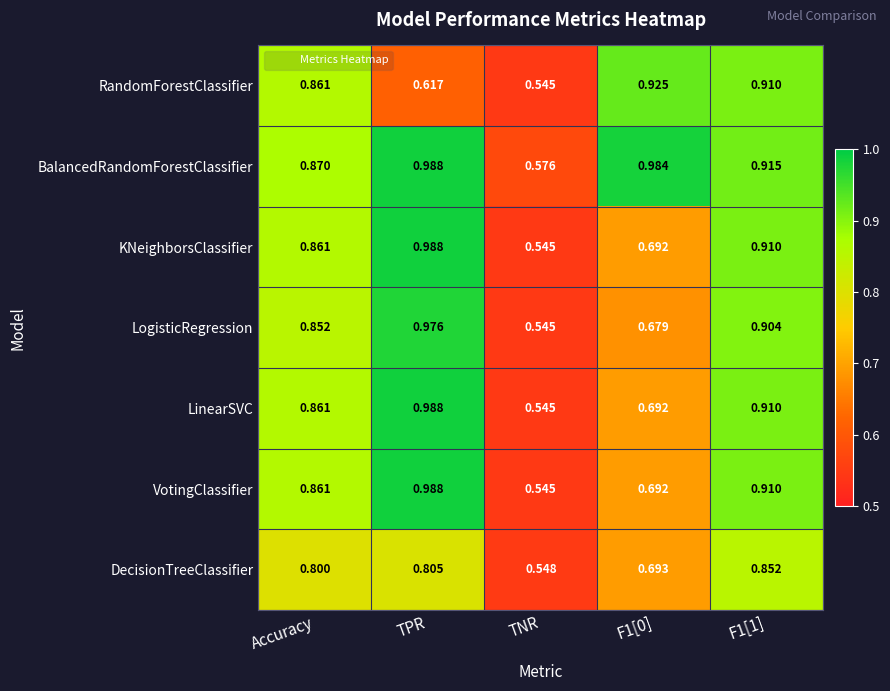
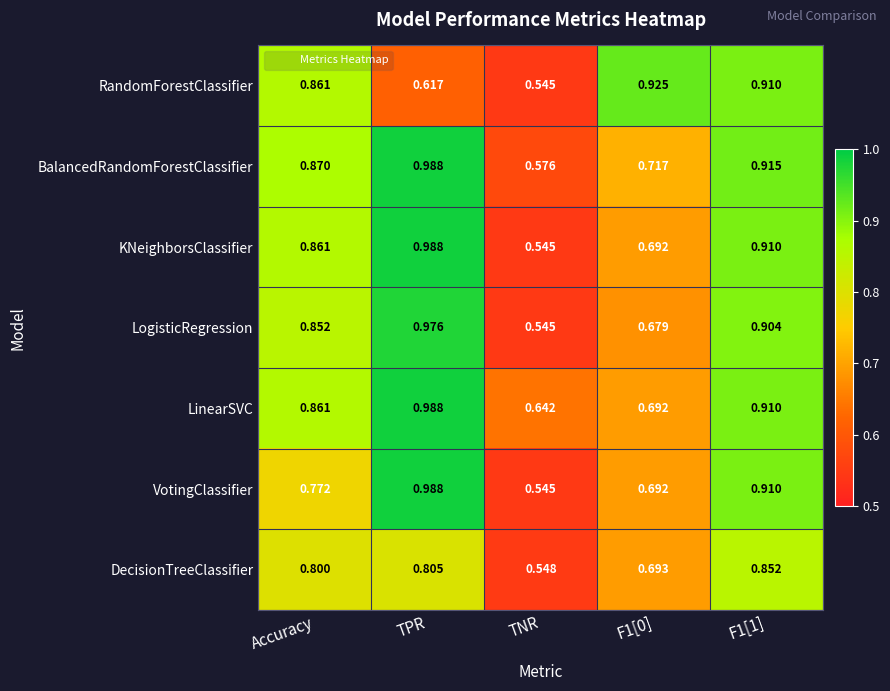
  {
    "RandomForestClassifier": {
      "Accuracy": 0.861,
      "TPR": 0.617,
      "TNR": 0.545,
      "F1[0]": 0.925,
      "F1[1]": 0.910
    },
    "BalancedRandomForestClassifier": {
      "Accuracy": 0.870,
      "TPR": 0.988,
      "TNR": 0.576,
-     "F1[0]": 0.984,
+     "F1[0]": 0.717,
      "F1[1]": 0.915
    },
    "KNeighborsClassifier": {
      "Accuracy": 0.861,
      "TPR": 0.988,
      "TNR": 0.545,
      "F1[0]": 0.692,
      "F1[1]": 0.910
    },
    "LogisticRegression": {
      "Accuracy": 0.852,
      "TPR": 0.976,
      "TNR": 0.545,
      "F1[0]": 0.679,
      "F1[1]": 0.904
    },
    "LinearSVC": {
      "Accuracy": 0.861,
      "TPR": 0.988,
-     "TNR": 0.545,
+     "TNR": 0.642,
      "F1[0]": 0.692,
      "F1[1]": 0.910
    },
    "VotingClassifier": {
-     "Accuracy": 0.861,
+     "Accuracy": 0.772,
      "TPR": 0.988,
      "TNR": 0.545,
      "F1[0]": 0.692,
      "F1[1]": 0.910
    },
    "DecisionTreeClassifier": {
      "Accuracy": 0.800,
      "TPR": 0.805,
      "TNR": 0.548,
      "F1[0]": 0.693,
      "F1[1]": 0.852
    }
  }
